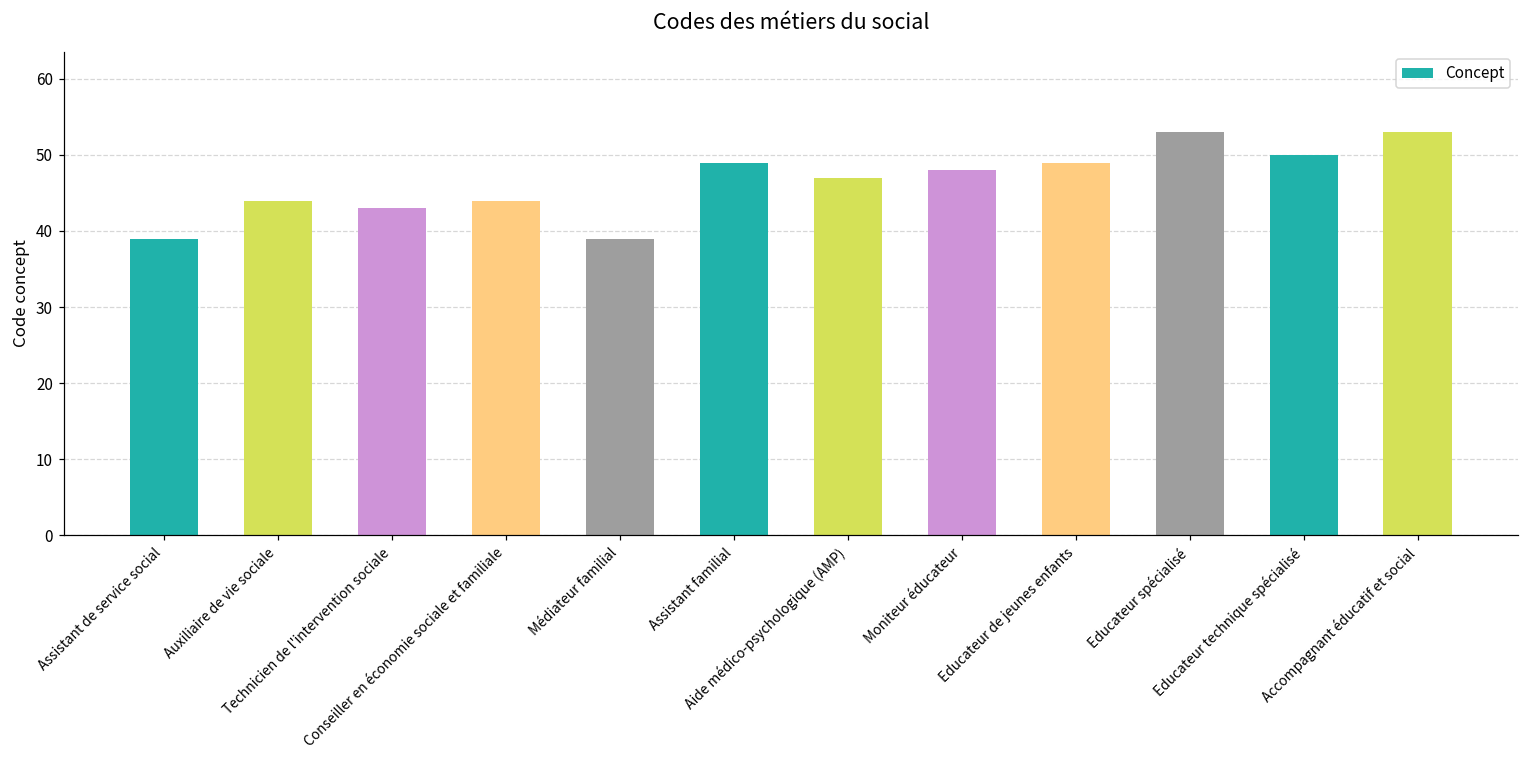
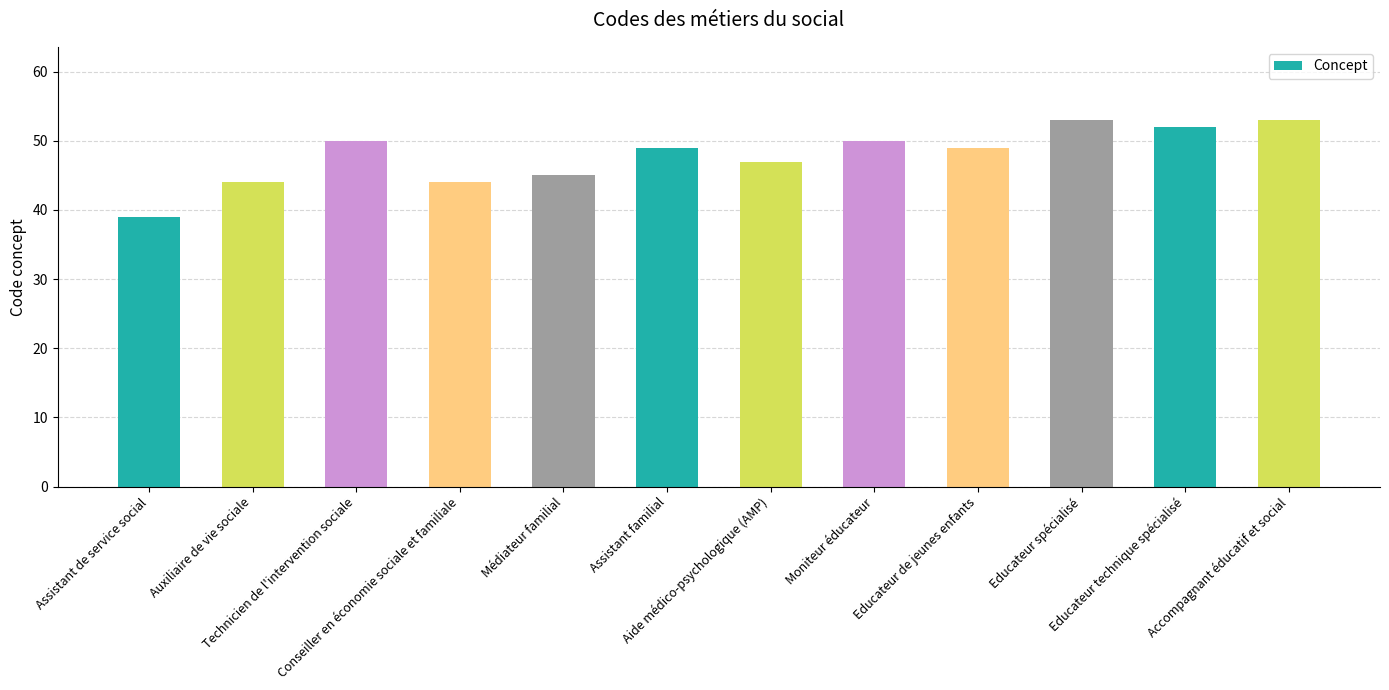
  {
    "Assistant de service social": 39,
    "Auxiliaire de vie sociale": 44,
-   "Technicien de l'intervention sociale": 43,
+   "Technicien de l'intervention sociale": 50,
    "Conseiller en économie sociale et familiale": 44,
-   "Médiateur familial": 39,
+   "Médiateur familial": 45,
    "Assistant familial": 49,
    "Aide médico-psychologique (AMP)": 47,
-   "Moniteur éducateur": 48,
+   "Moniteur éducateur": 50,
    "Educateur de jeunes enfants": 49,
    "Educateur spécialisé": 53,
-   "Educateur technique spécialisé": 50,
+   "Educateur technique spécialisé": 52,
    "Accompagnant éducatif et social": 53
  }
